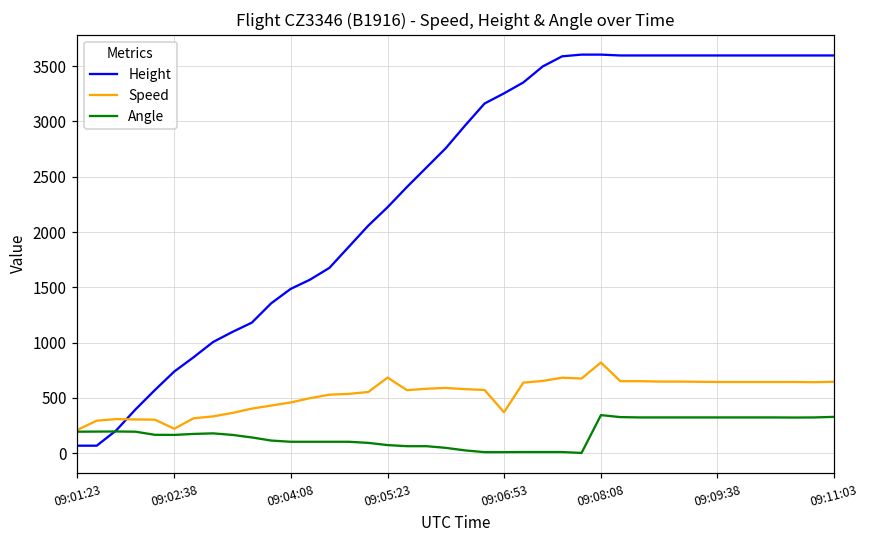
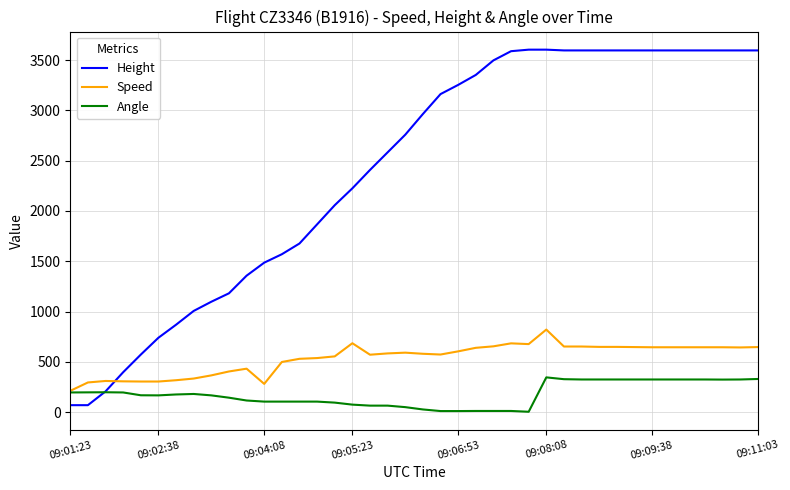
  {
    "Height": {
      "09:01:23": 70,
      "09:02:38": 740,
      "09:04:08": 1490,
      "09:05:23": 2230,
      "09:06:53": 3250,
      "09:08:08": 3600,
      "09:09:38": 3600,
      "09:11:03": 3600
    },
    "Speed": {
-     "09:02:38": 220,
-     "09:04:08": 460,
+     "09:02:38": 300,
+     "09:04:08": 280,
      "09:05:23": 680,
-     "09:06:53": 370,
+     "09:06:53": 600,
      "09:08:08": 820,
      "09:09:38": 640,
      "09:11:03": 650
    },
    "Angle": {
      "09:02:38": 170,
      "09:04:08": 100,
      "09:05:23": 70,
      "09:06:53": 10,
      "09:08:08": 350,
      "09:09:38": 320,
      "09:11:03": 330
    }
  }
